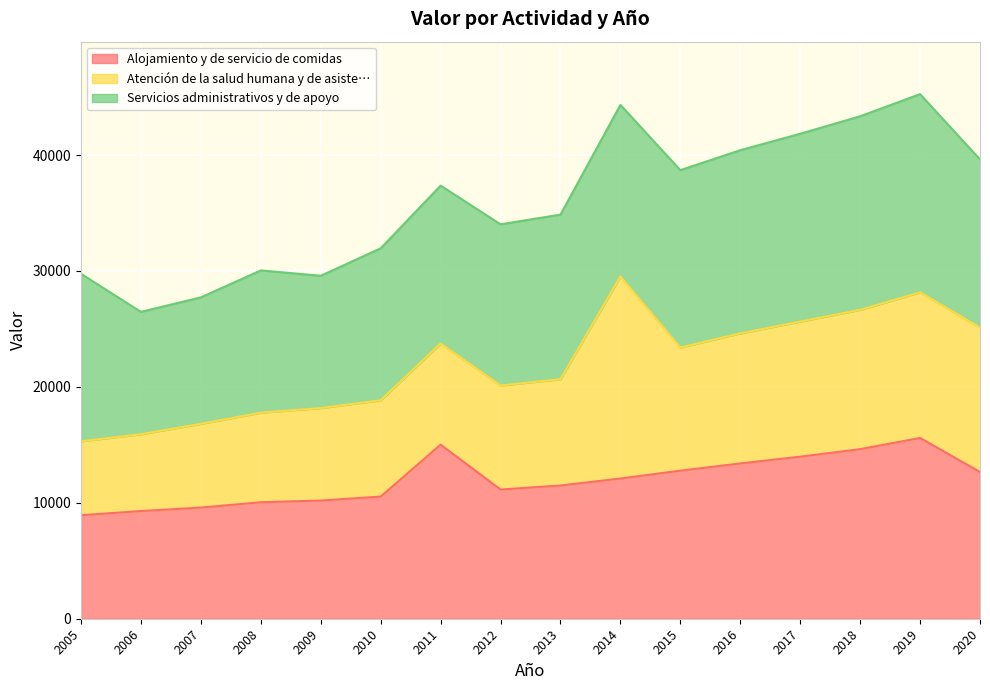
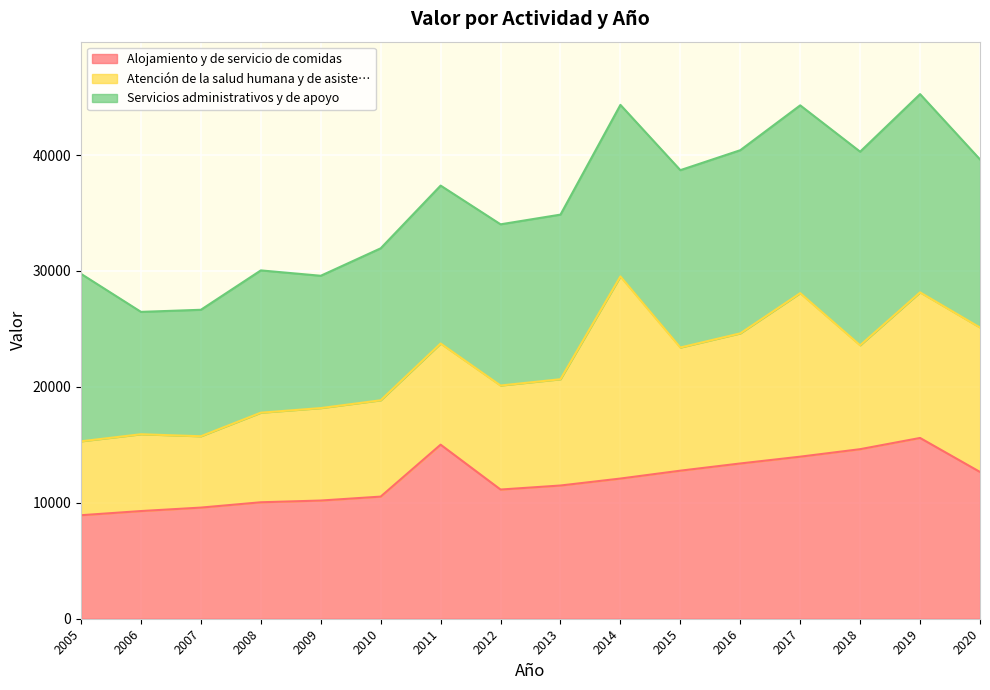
  {
    "Alojamiento y de servicio de comidas": {
      "2005": 8900,
      "2006": 9300,
      "2007": 9600,
      "2008": 10000,
      "2009": 10200,
      "2010": 10500,
      "2011": 15000,
      "2012": 11100,
      "2013": 11500,
      "2014": 12100,
      "2015": 12800,
      "2016": 13400,
      "2017": 14000,
      "2018": 14600,
      "2019": 15600,
      "2020": 12700
    },
    "Atención de la salud humana y de asiste…": {
      "2005": 6400,
      "2006": 6600,
-     "2007": 7200,
+     "2007": 6200,
      "2008": 7700,
      "2009": 8000,
      "2010": 8300,
      "2011": 8700,
      "2012": 9000,
      "2013": 9200,
      "2014": 17400,
      "2015": 10600,
      "2016": 11200,
-     "2017": 11700,
-     "2018": 12000,
+     "2017": 14100,
+     "2018": 9000,
      "2019": 12600,
      "2020": 12500
    },
    "Servicios administrativos y de apoyo": {
      "2005": 14400,
      "2006": 10600,
      "2007": 10900,
      "2008": 12300,
      "2009": 11400,
      "2010": 13100,
      "2011": 13600,
      "2012": 13900,
      "2013": 14200,
      "2014": 14800,
      "2015": 15300,
      "2016": 15800,
      "2017": 16200,
      "2018": 16700,
      "2019": 17100,
      "2020": 14500
    }
  }
